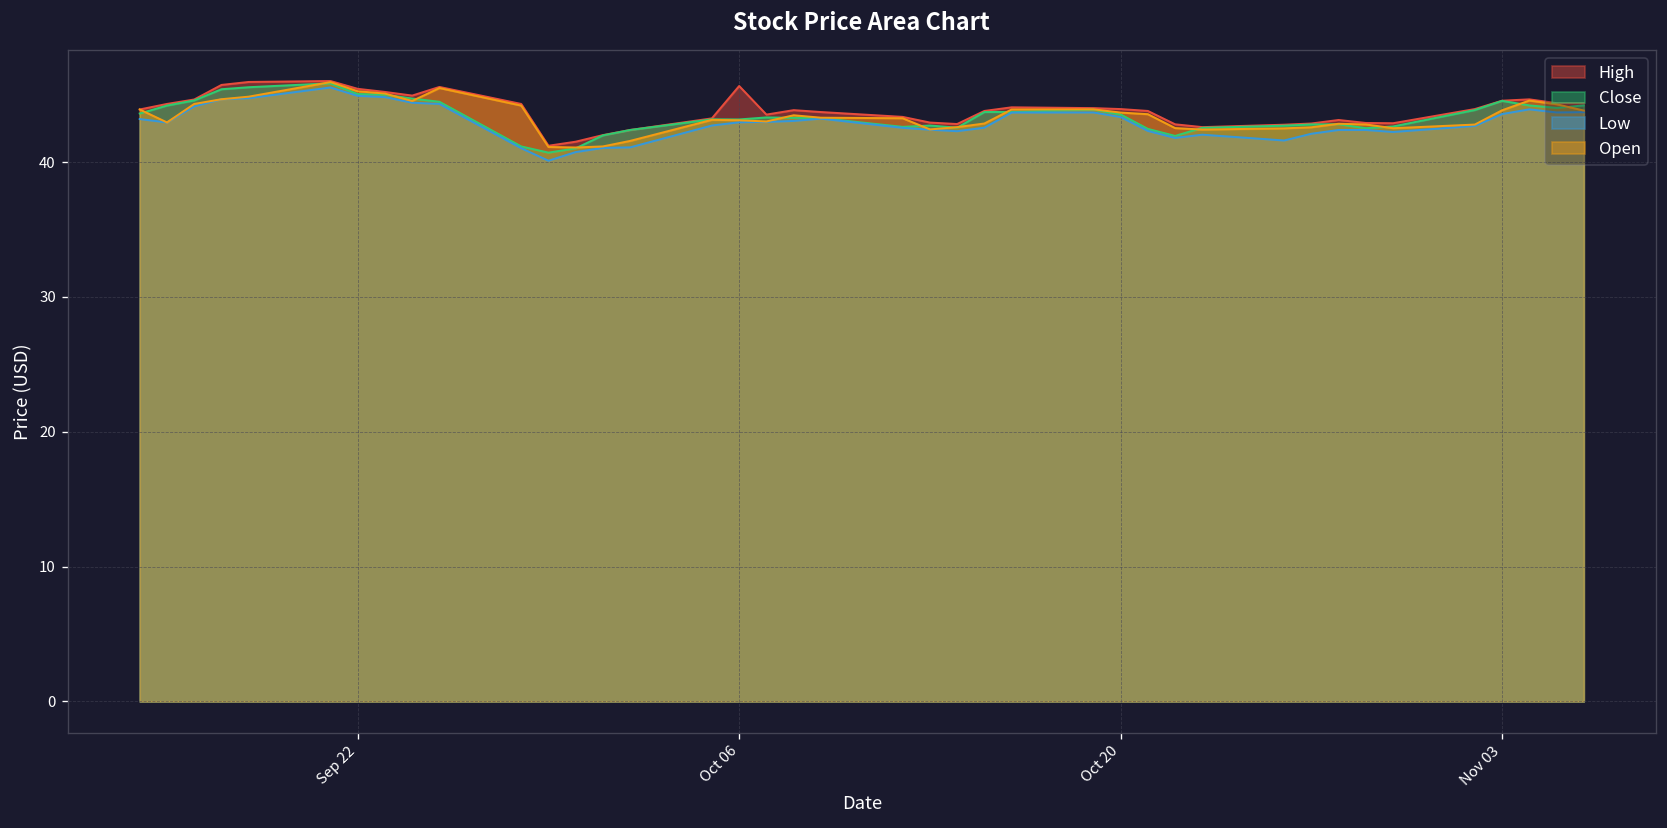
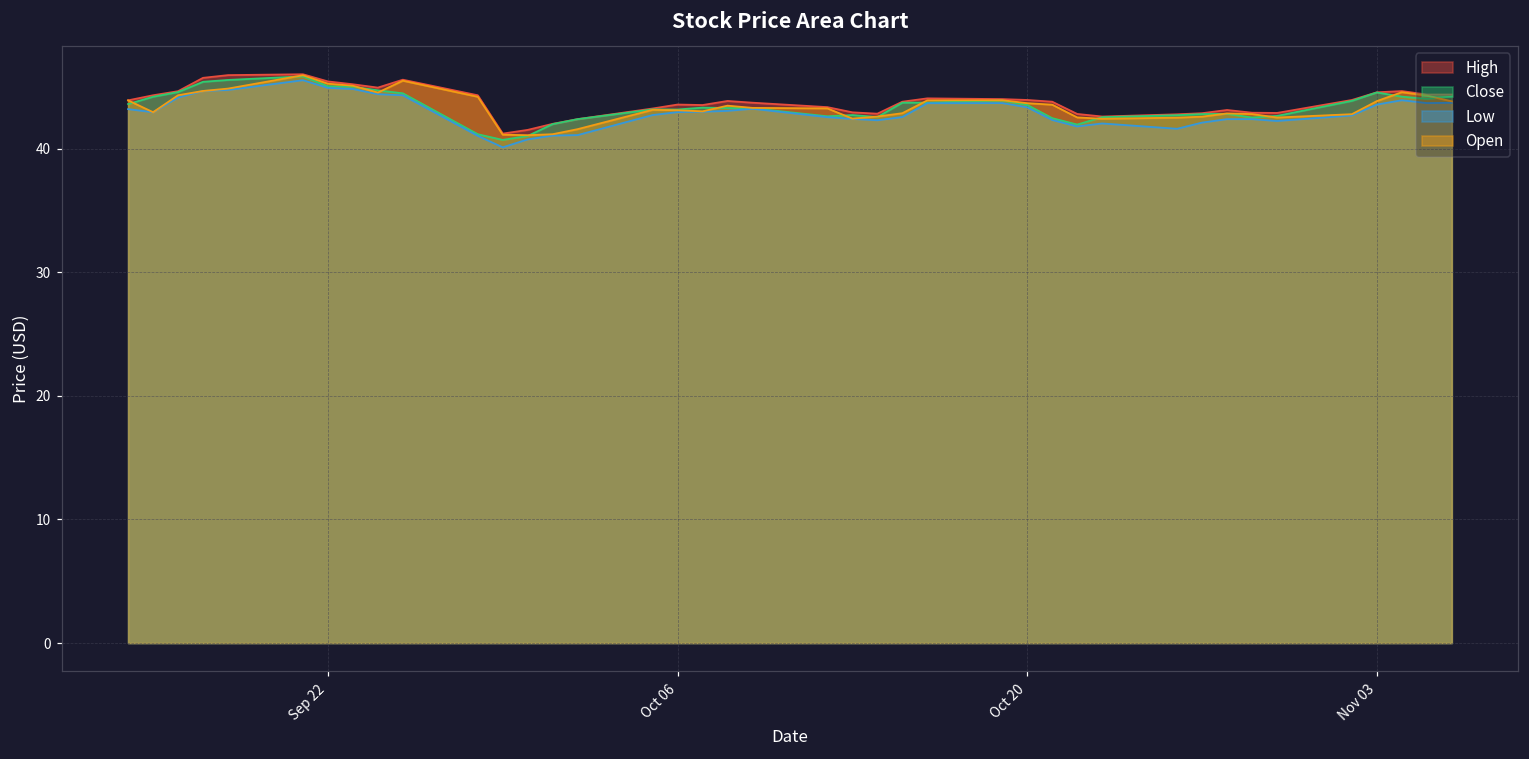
  {
    "High": {
-     "Oct 06": 45.6,
+     "Oct 06": 43.6,
      "Oct 20": 43.9
    },
    "Low": {
      "Nov 03": 43.6
    },
    "Open": {
      "Nov 03": 43.8
    }
  }
